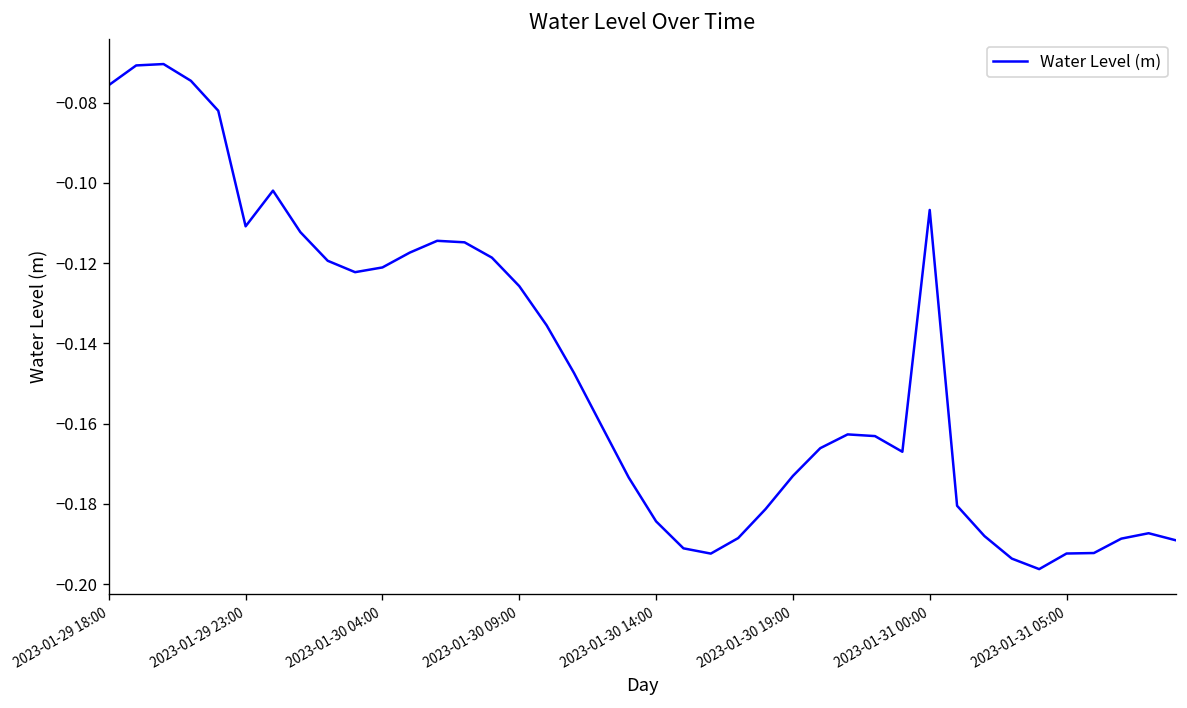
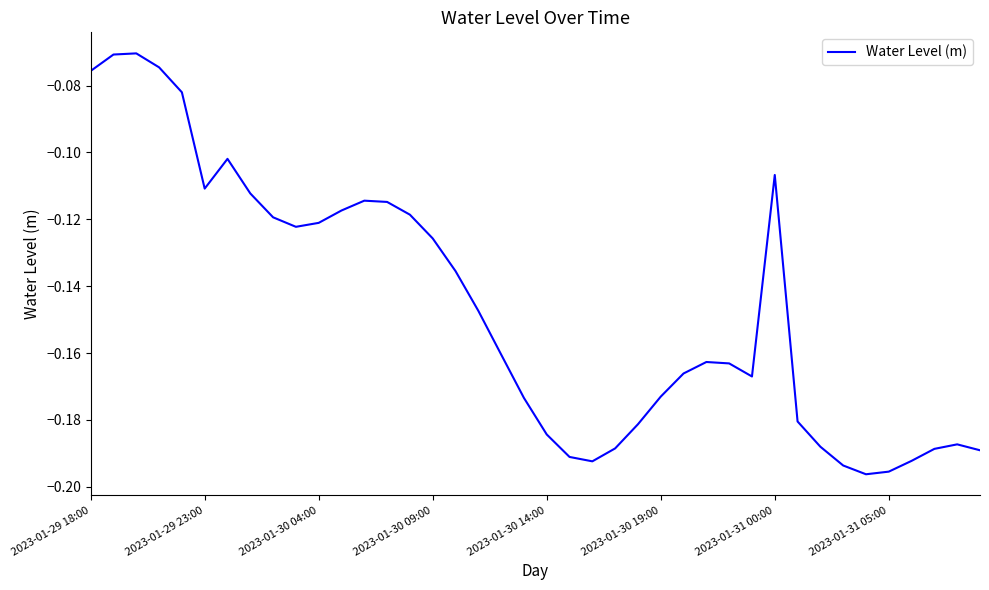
  {
    "2023-01-29 18:00": -0.076,
    "2023-01-29 23:00": -0.111,
    "2023-01-30 04:00": -0.121,
    "2023-01-30 09:00": -0.126,
    "2023-01-30 14:00": -0.184,
    "2023-01-30 19:00": -0.173,
    "2023-01-31 00:00": -0.107,
-   "2023-01-31 05:00": -0.192
+   "2023-01-31 05:00": -0.195
  }
